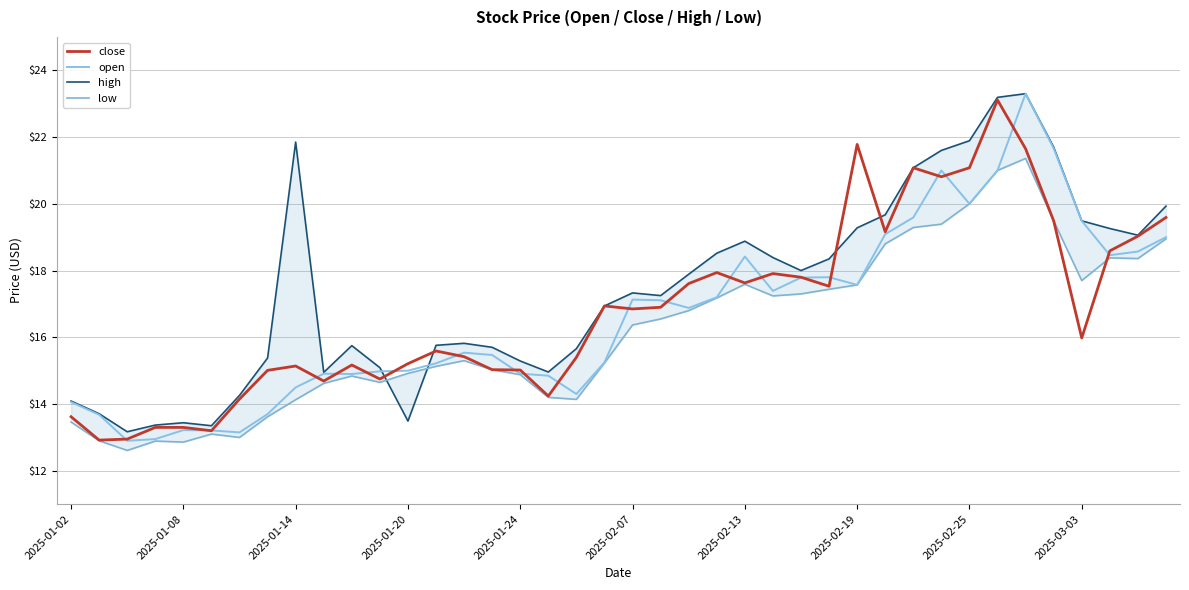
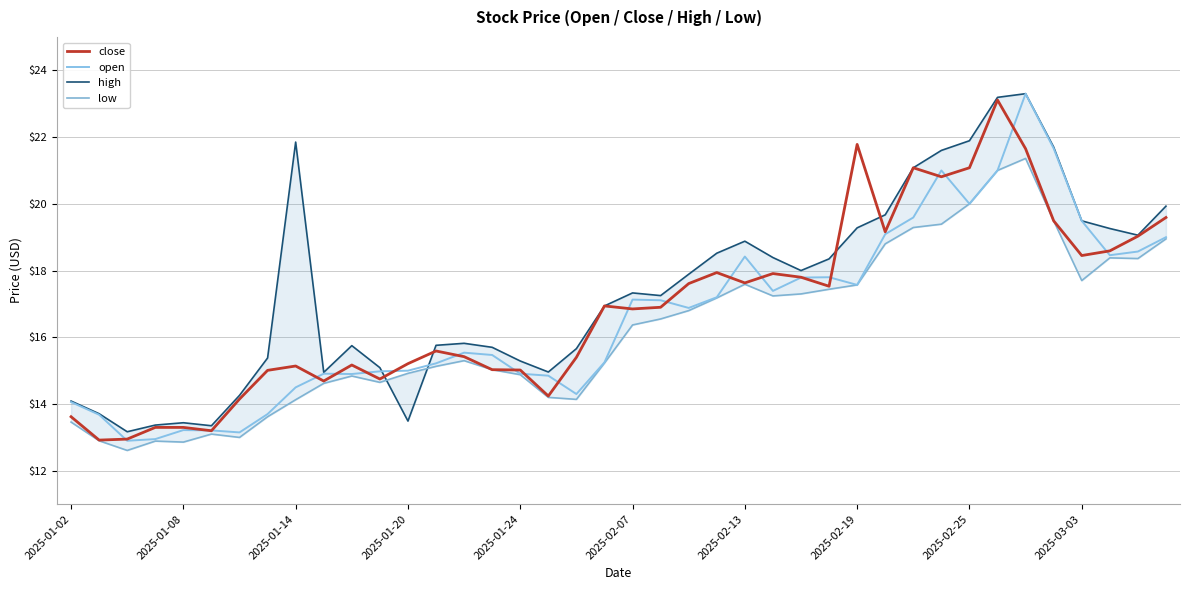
  {
    "close": {
      "2025-01-02": "$13.6",
      "2025-01-08": "$13.3",
      "2025-01-14": "$15.1",
      "2025-01-20": "$15.2",
      "2025-01-24": "$15.0",
      "2025-02-07": "$16.9",
      "2025-02-19": "$21.8",
      "2025-02-25": "$21.1",
-     "2025-03-03": "$16.0"
+     "2025-03-03": "$18.5"
    },
    "high": {
      "2025-01-20": "$13.5"
    }
  }
